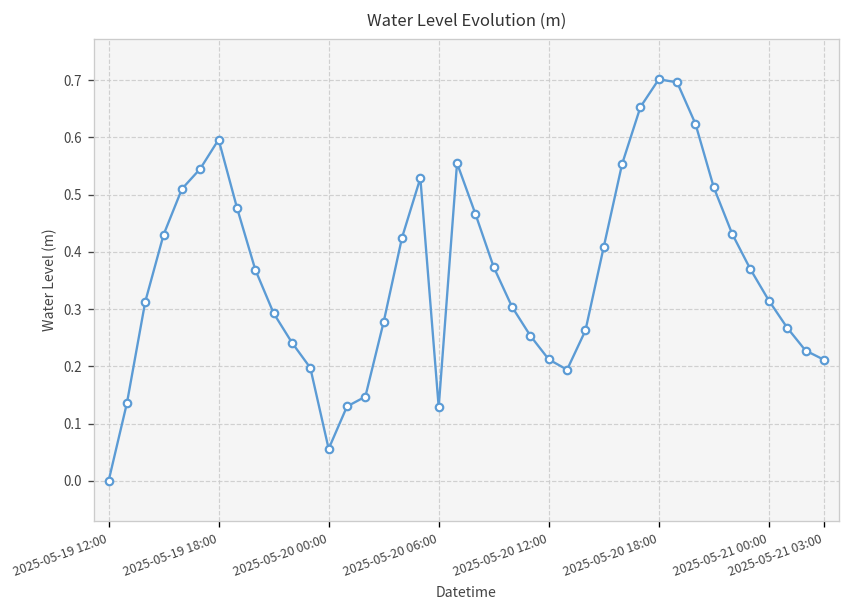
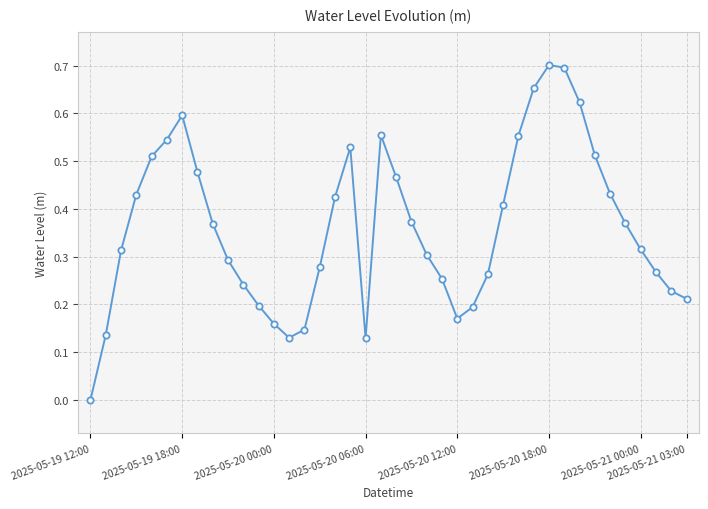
  {
    "2025-05-19 12:00": 0.00,
    "2025-05-19 18:00": 0.60,
-   "2025-05-20 00:00": 0.06,
+   "2025-05-20 00:00": 0.16,
    "2025-05-20 06:00": 0.13,
-   "2025-05-20 12:00": 0.21,
+   "2025-05-20 12:00": 0.17,
    "2025-05-20 18:00": 0.70,
    "2025-05-21 00:00": 0.32,
    "2025-05-21 03:00": 0.21
  }
